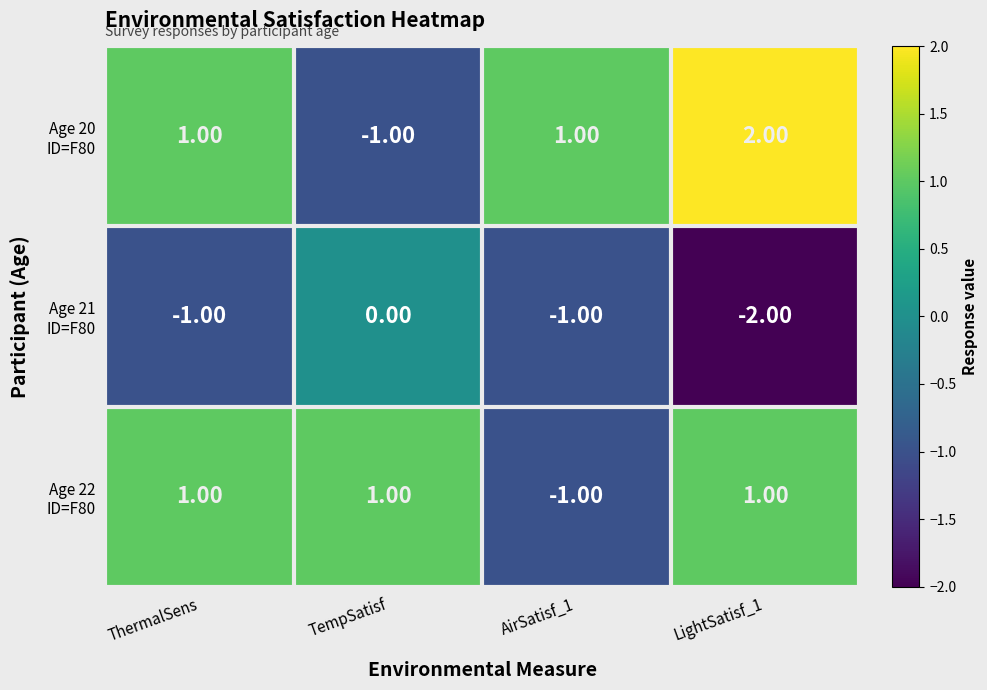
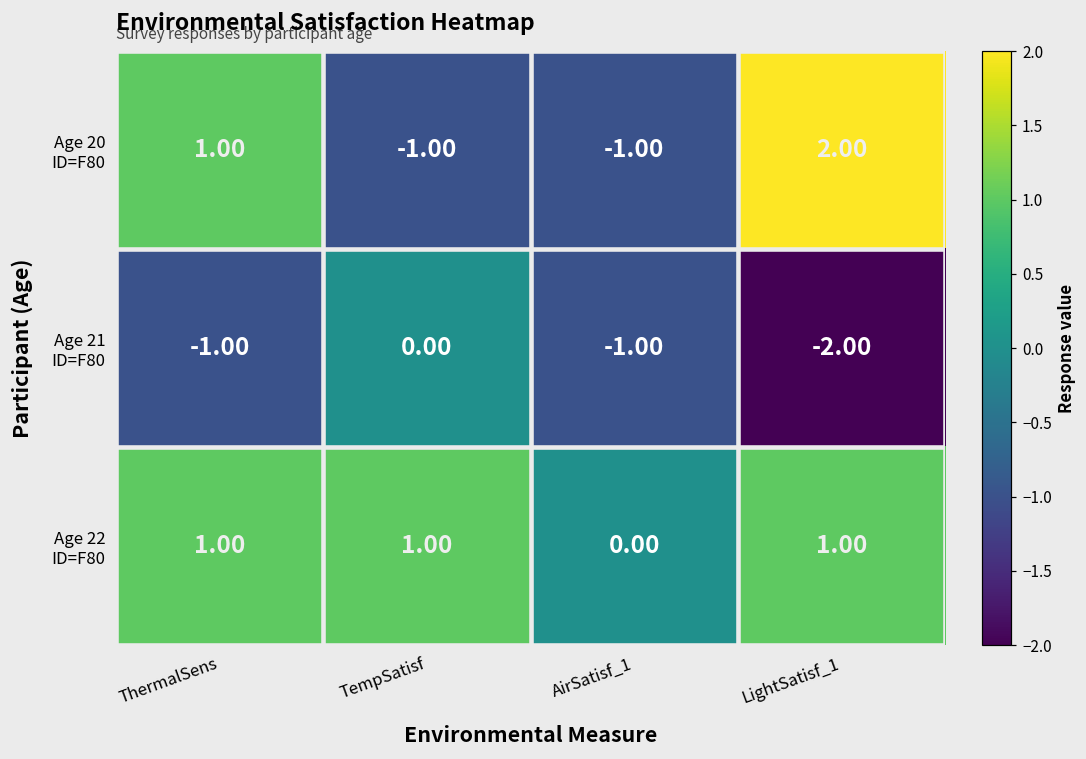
  {
    "Age 20 ID=F80": {
      "ThermalSens": 1.00,
      "TempSatisf": -1.00,
-     "AirSatisf_1": 1.00,
+     "AirSatisf_1": -1.00,
      "LightSatisf_1": 2.00
    },
    "Age 21 ID=F80": {
      "ThermalSens": -1.00,
      "TempSatisf": 0.00,
      "AirSatisf_1": -1.00,
      "LightSatisf_1": -2.00
    },
    "Age 22 ID=F80": {
      "ThermalSens": 1.00,
      "TempSatisf": 1.00,
-     "AirSatisf_1": -1.00,
+     "AirSatisf_1": 0.00,
      "LightSatisf_1": 1.00
    }
  }
